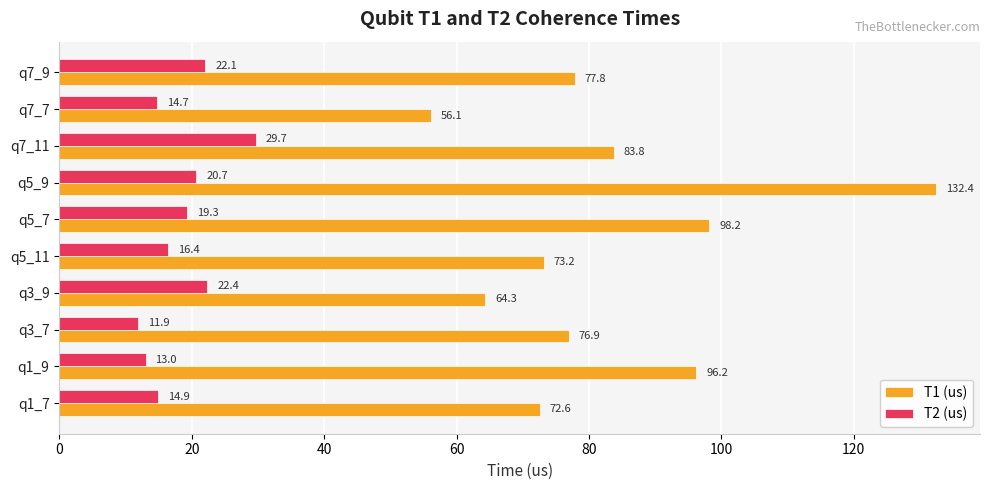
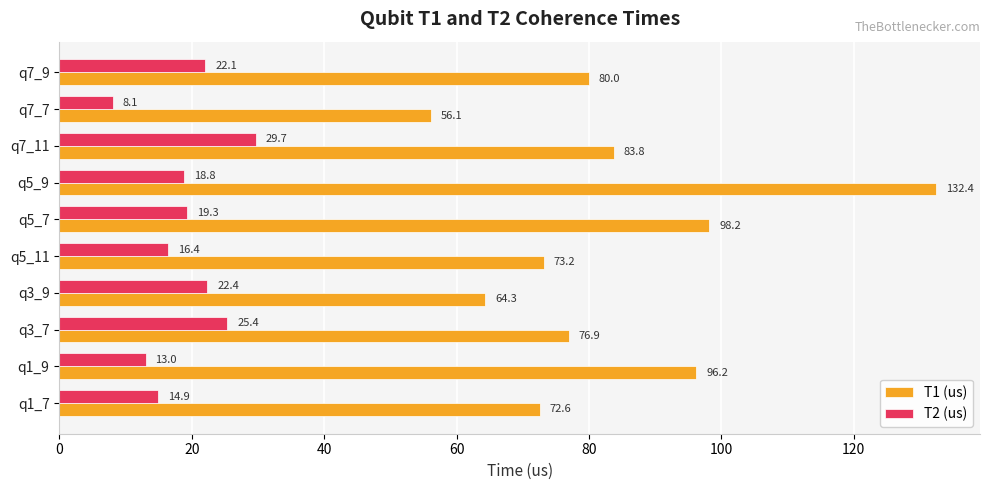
  {
    "T1 (us)": {
-     "q7_9": 77.8,
+     "q7_9": 80.0,
      "q7_7": 56.1,
      "q7_11": 83.8,
      "q5_9": 132.4,
      "q5_7": 98.2,
      "q5_11": 73.2,
      "q3_9": 64.3,
      "q3_7": 76.9,
      "q1_9": 96.2,
      "q1_7": 72.6
    },
    "T2 (us)": {
      "q7_9": 22.1,
-     "q7_7": 14.7,
+     "q7_7": 8.1,
      "q7_11": 29.7,
-     "q5_9": 20.7,
+     "q5_9": 18.8,
      "q5_7": 19.3,
      "q5_11": 16.4,
      "q3_9": 22.4,
-     "q3_7": 11.9,
+     "q3_7": 25.4,
      "q1_9": 13.0,
      "q1_7": 14.9
    }
  }
